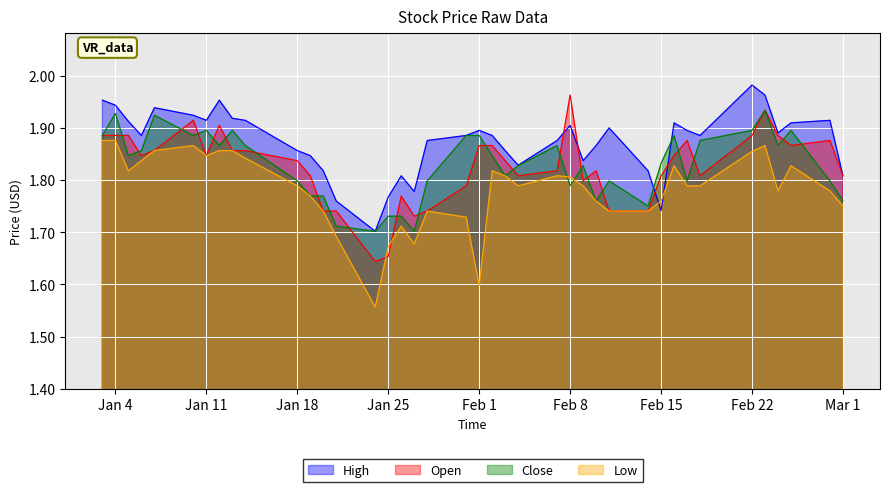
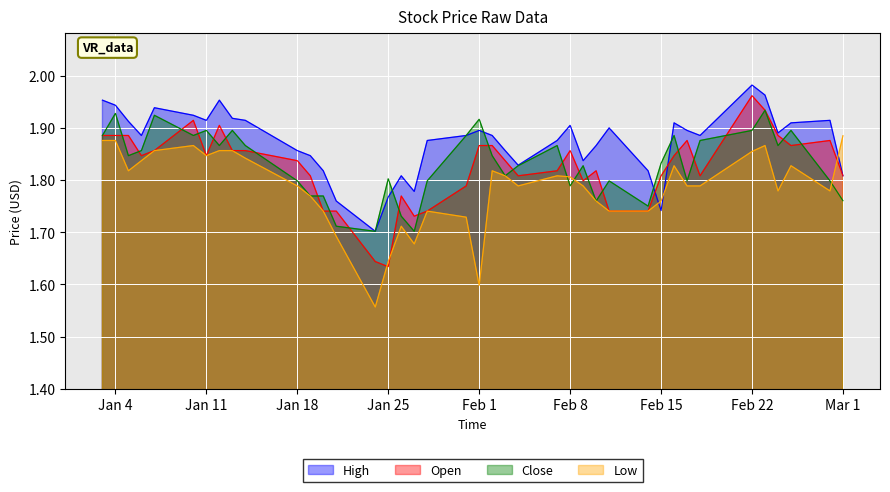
  {
    "High": {
      "Jan 4": 1.94,
      "Jan 11": 1.91,
      "Jan 18": 1.86,
      "Jan 25": 1.77,
      "Feb 1": 1.90,
      "Feb 8": 1.91,
      "Feb 15": 1.74,
      "Feb 22": 1.98
    },
    "Open": {
      "Jan 4": 1.89,
      "Jan 18": 1.84,
-     "Jan 25": 1.65,
+     "Jan 25": 1.63,
      "Feb 1": 1.87,
-     "Feb 8": 1.96,
+     "Feb 8": 1.86,
      "Feb 15": 1.81,
-     "Feb 22": 1.89
+     "Feb 22": 1.96
    },
    "Close": {
      "Jan 4": 1.93,
      "Jan 11": 1.90,
      "Jan 18": 1.80,
-     "Jan 25": 1.73,
-     "Feb 1": 1.89,
+     "Jan 25": 1.80,
+     "Feb 1": 1.92,
      "Feb 8": 1.79,
      "Feb 15": 1.83,
      "Feb 22": 1.90,
      "Mar 1": 1.76
    },
    "Low": {
      "Jan 4": 1.88,
      "Jan 18": 1.79,
-     "Jan 25": 1.67,
+     "Jan 25": 1.64,
      "Feb 1": 1.60,
      "Feb 8": 1.81,
      "Feb 15": 1.76,
      "Feb 22": 1.86,
-     "Mar 1": 1.75
+     "Mar 1": 1.89
    }
  }
